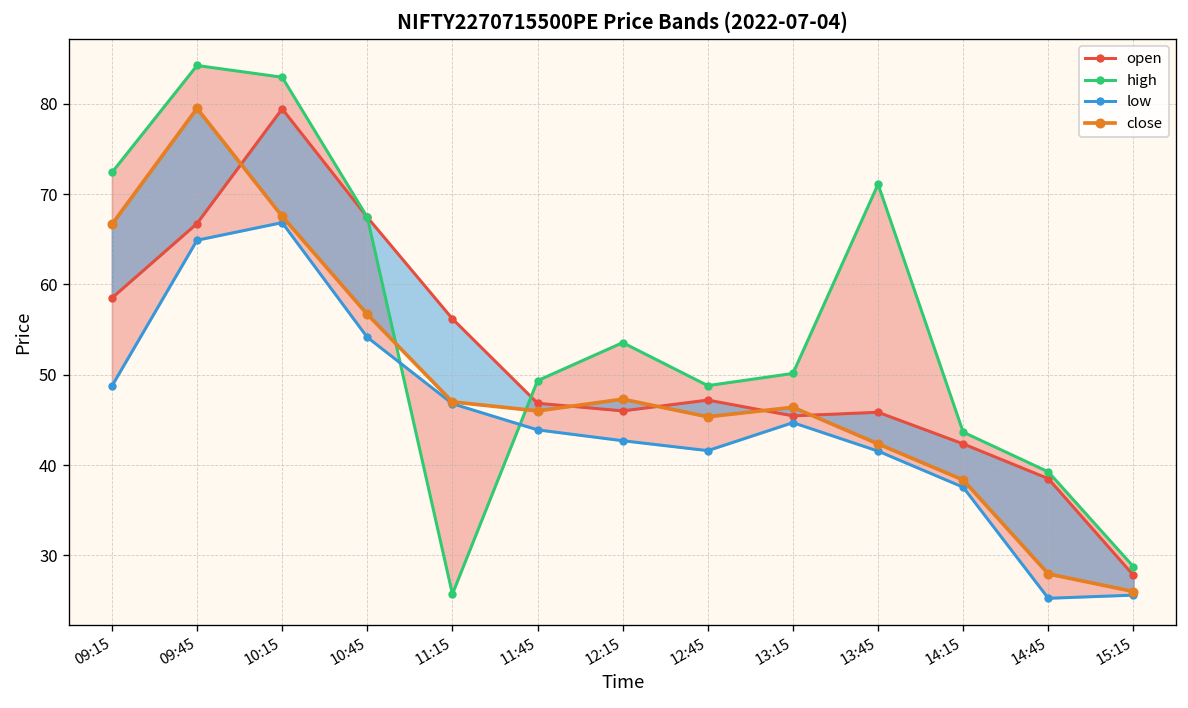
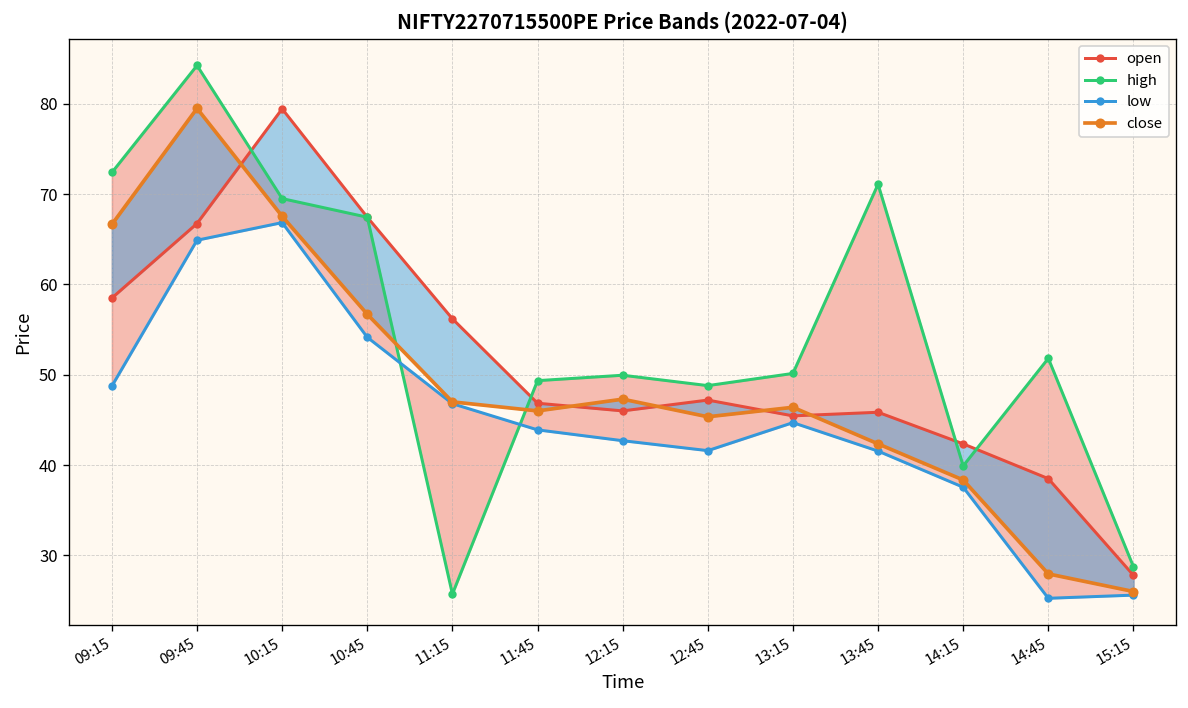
  {
    "high": {
-     "10:15": 83,
+     "10:15": 70,
      "11:15": 26,
-     "12:15": 54,
-     "14:15": 44,
-     "14:45": 39
+     "12:15": 50,
+     "14:15": 40,
+     "14:45": 52
    }
  }
